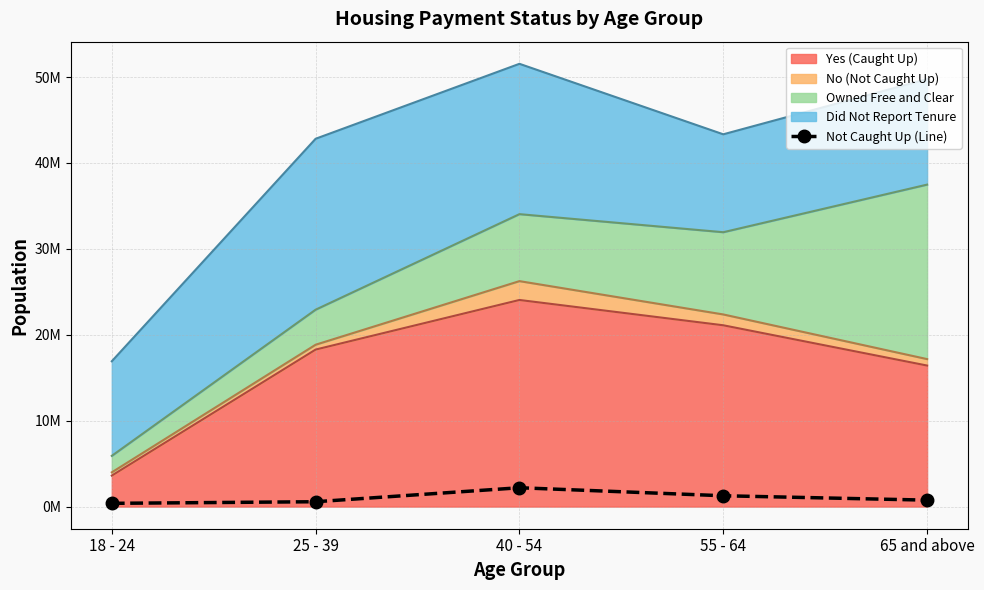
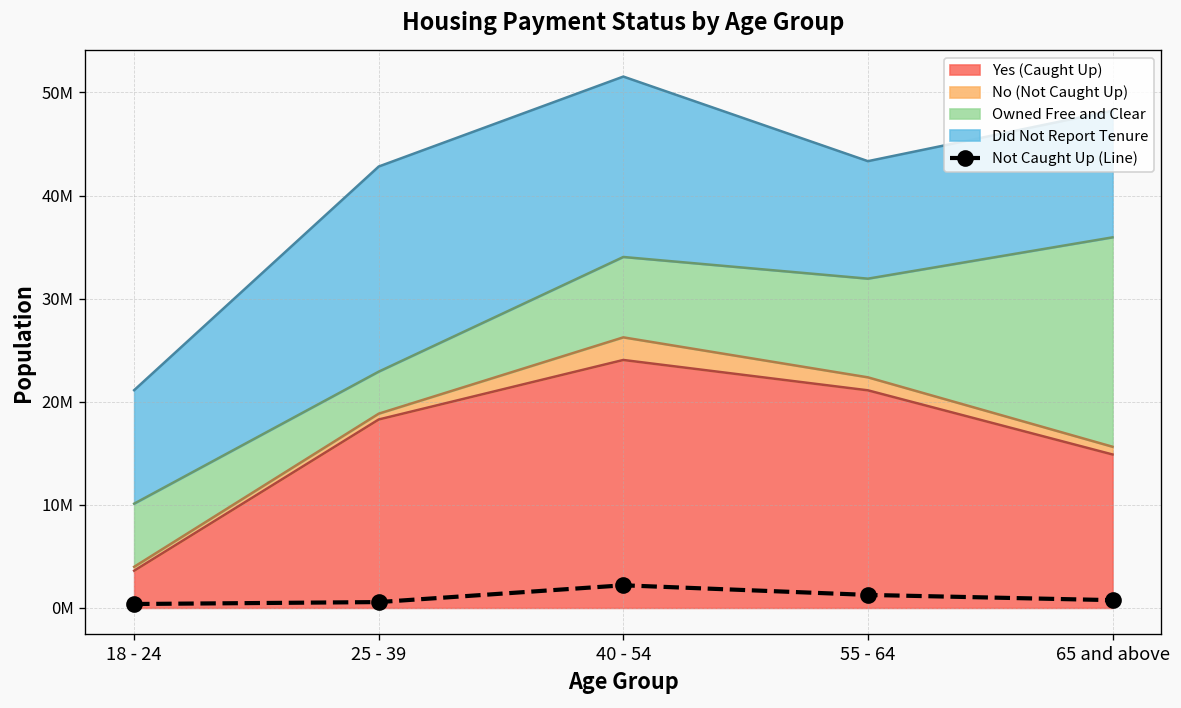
  {
    "Yes (Caught Up)": {
      "18 - 24": 4000000,
      "25 - 39": 18000000,
      "40 - 54": 24000000,
      "55 - 64": 21000000,
-     "65 and above": 16000000
+     "65 and above": 15000000
    },
    "No (Not Caught Up)": {
      "18 - 24": 0,
      "25 - 39": 1000000,
      "40 - 54": 2000000,
      "55 - 64": 1000000,
      "65 and above": 1000000
    },
    "Owned Free and Clear": {
-     "18 - 24": 2000000,
+     "18 - 24": 6000000,
      "25 - 39": 4000000,
      "40 - 54": 8000000,
      "55 - 64": 10000000,
      "65 and above": 20000000
    },
    "Did Not Report Tenure": {
      "18 - 24": 11000000,
      "25 - 39": 20000000,
      "40 - 54": 18000000,
      "55 - 64": 11000000
    },
    "Not Caught Up (Line)": {
      "18 - 24": 0,
      "25 - 39": 1000000,
      "40 - 54": 2000000,
      "55 - 64": 1000000,
      "65 and above": 1000000
    }
  }
